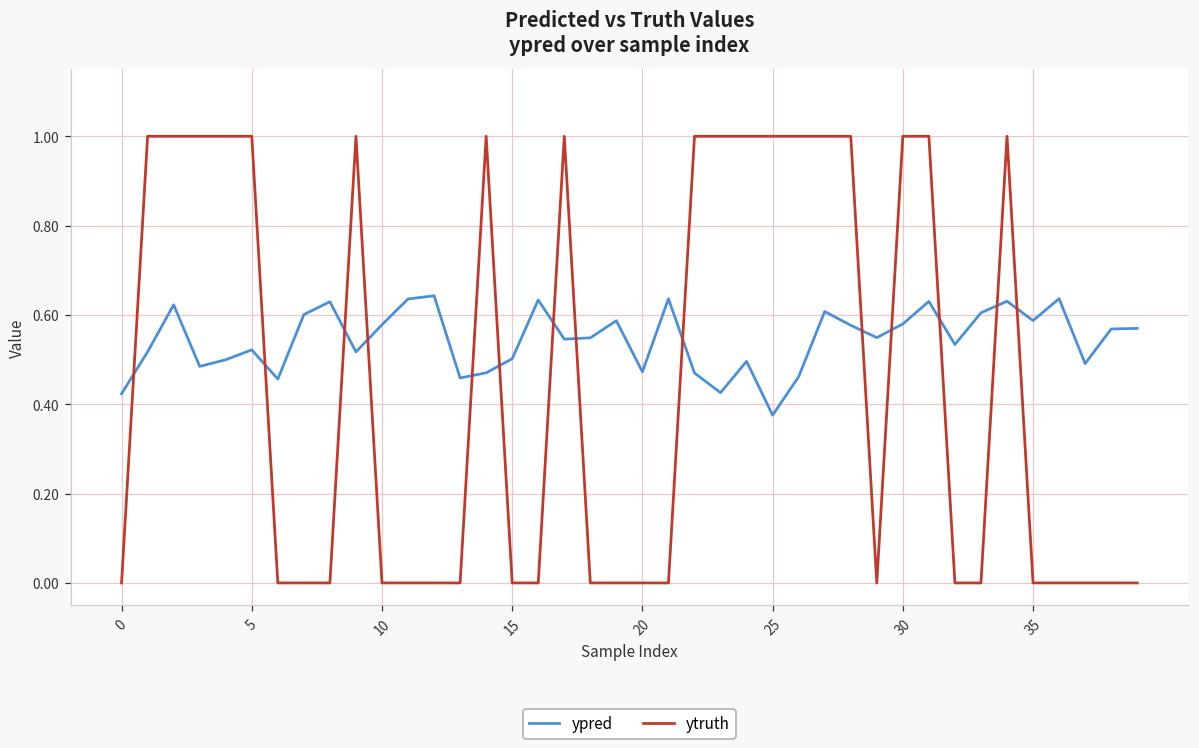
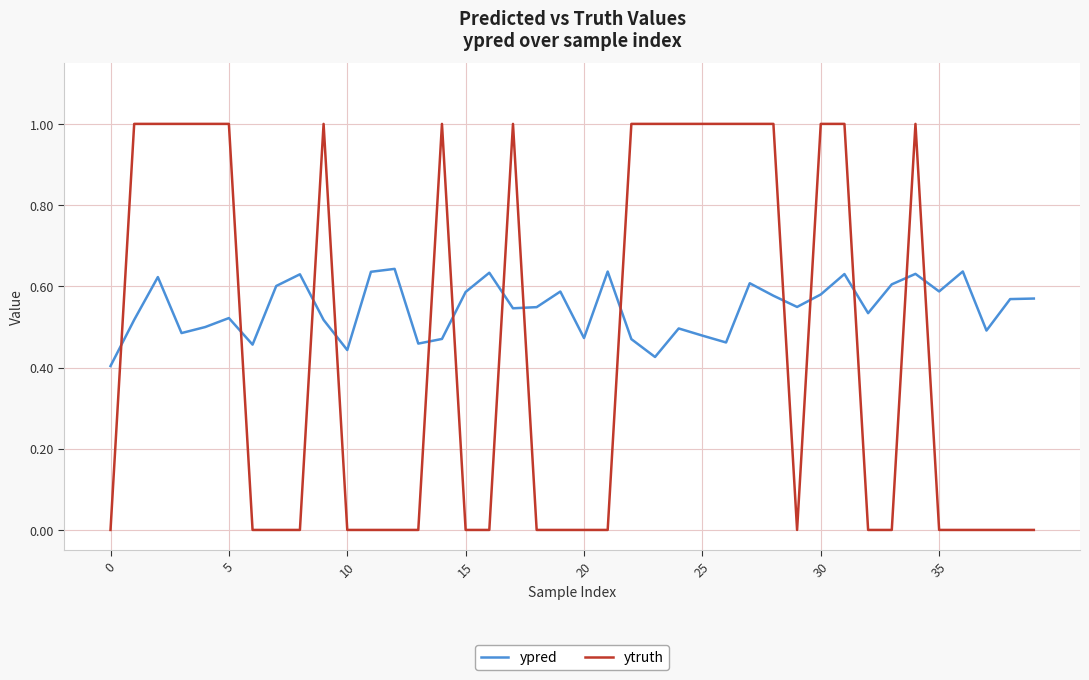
  {
    "ypred": {
-     "0": 0.42,
+     "0": 0.40,
      "5": 0.52,
-     "10": 0.58,
-     "15": 0.50,
+     "10": 0.44,
+     "15": 0.59,
      "20": 0.47,
-     "25": 0.38,
+     "25": 0.48,
      "30": 0.58,
      "35": 0.59
    },
    "ytruth": {
      "0": 0.00,
      "5": 1.00,
      "10": 0.00,
      "15": 0.00,
      "20": 0.00,
      "25": 1.00,
      "30": 1.00,
      "35": 0.00
    }
  }
